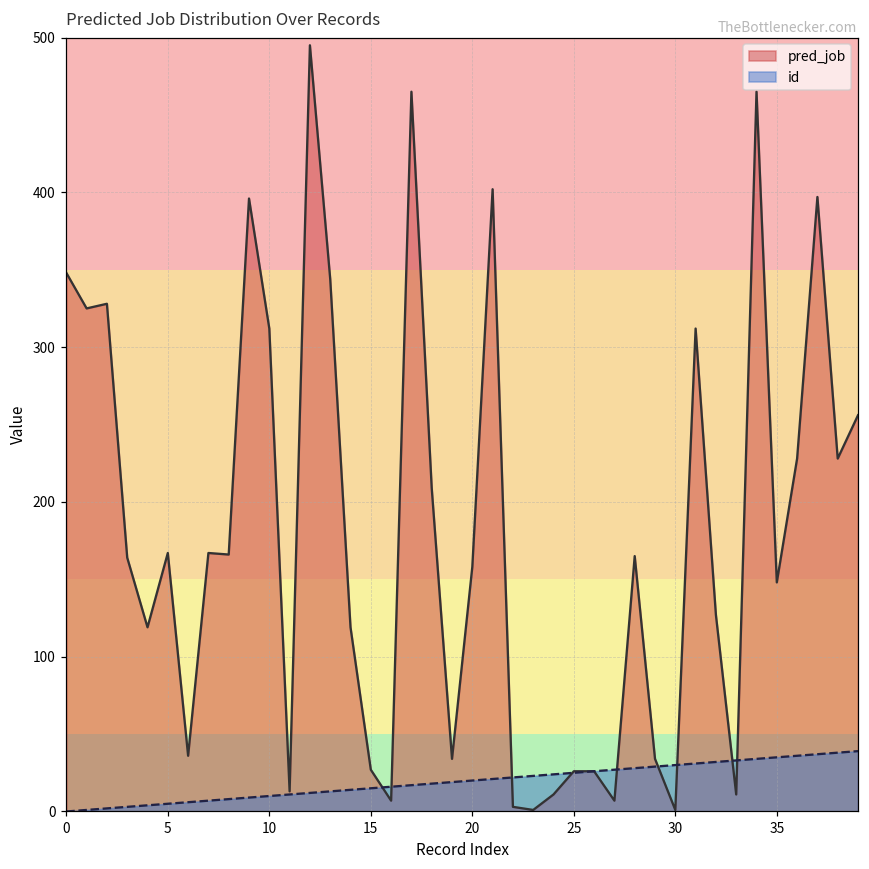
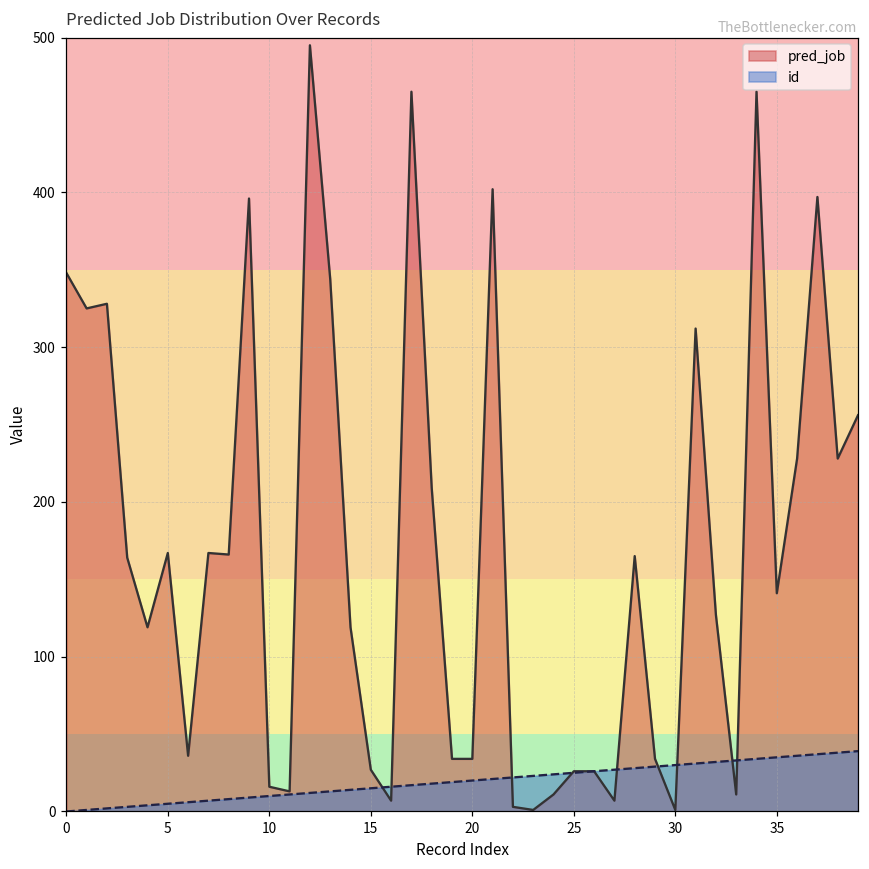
  {
    "pred_job": {
      "0": 348,
      "5": 167,
-     "10": 312,
+     "10": 16,
      "15": 27,
-     "20": 158,
+     "20": 34,
      "30": 1,
-     "35": 148
+     "35": 141
    },
    "id": {
      "0": 0,
      "5": 5,
      "10": 10,
      "15": 15,
      "20": 20,
      "30": 30,
      "35": 35
    }
  }
